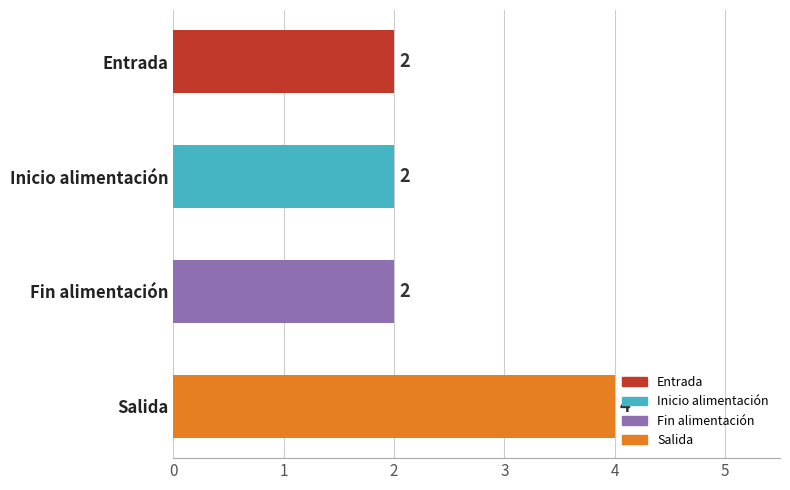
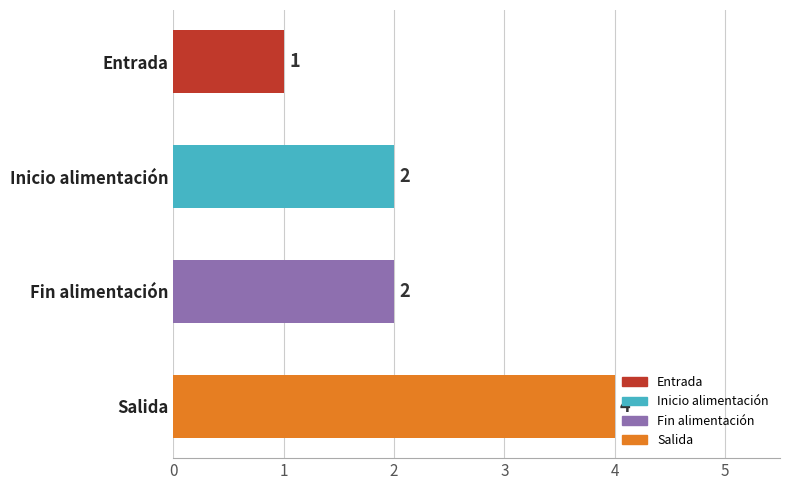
  {
-   "Entrada": 2,
+   "Entrada": 1,
    "Inicio alimentación": 2,
    "Fin alimentación": 2,
    "Salida": 4
  }
